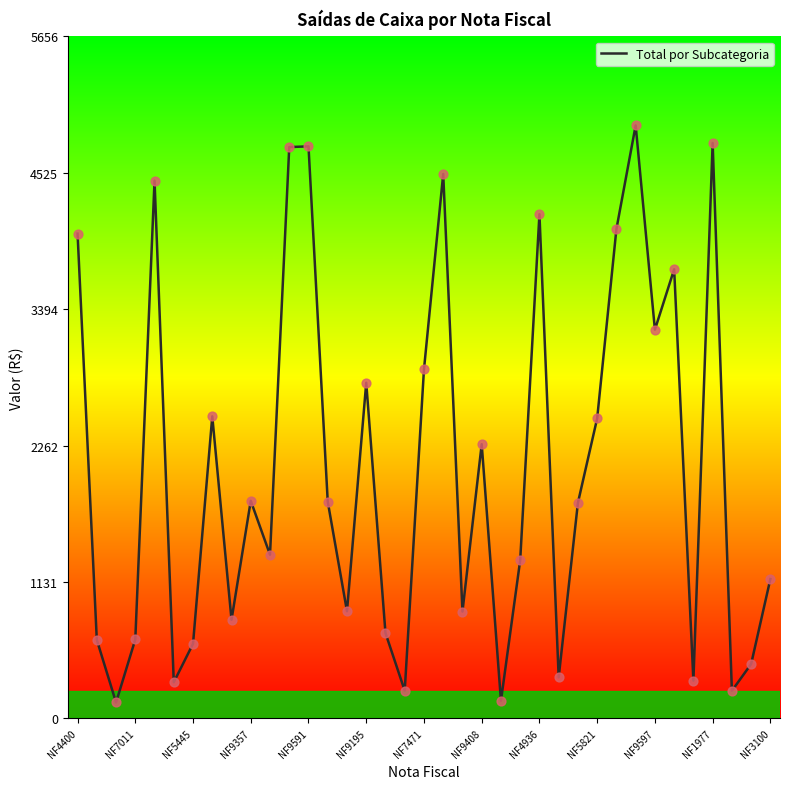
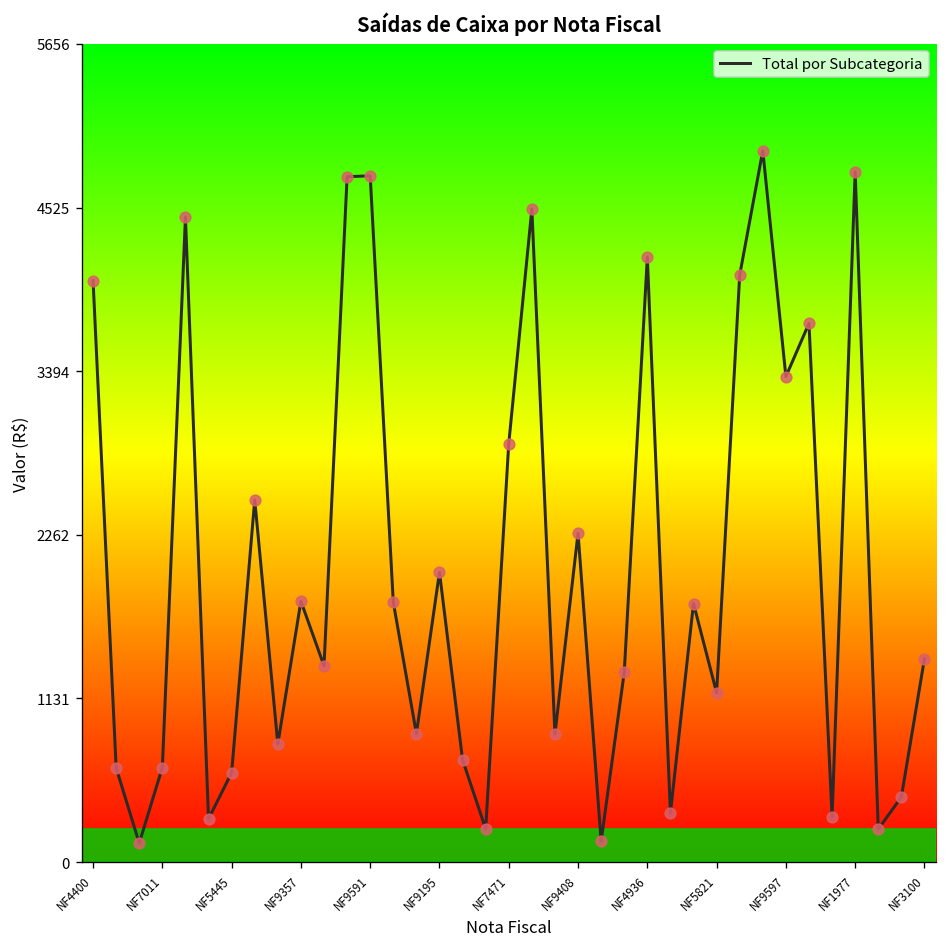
  {
    "NF4400": 4020,
    "NF7011": 650,
    "NF5445": 620,
    "NF9357": 1800,
    "NF9591": 4750,
-   "NF9195": 2780,
+   "NF9195": 2000,
    "NF7471": 2890,
    "NF9408": 2270,
    "NF4936": 4180,
-   "NF5821": 2490,
-   "NF9597": 3220,
+   "NF5821": 1170,
+   "NF9597": 3360,
    "NF1977": 4770,
-   "NF3100": 1160
+   "NF3100": 1410
  }
